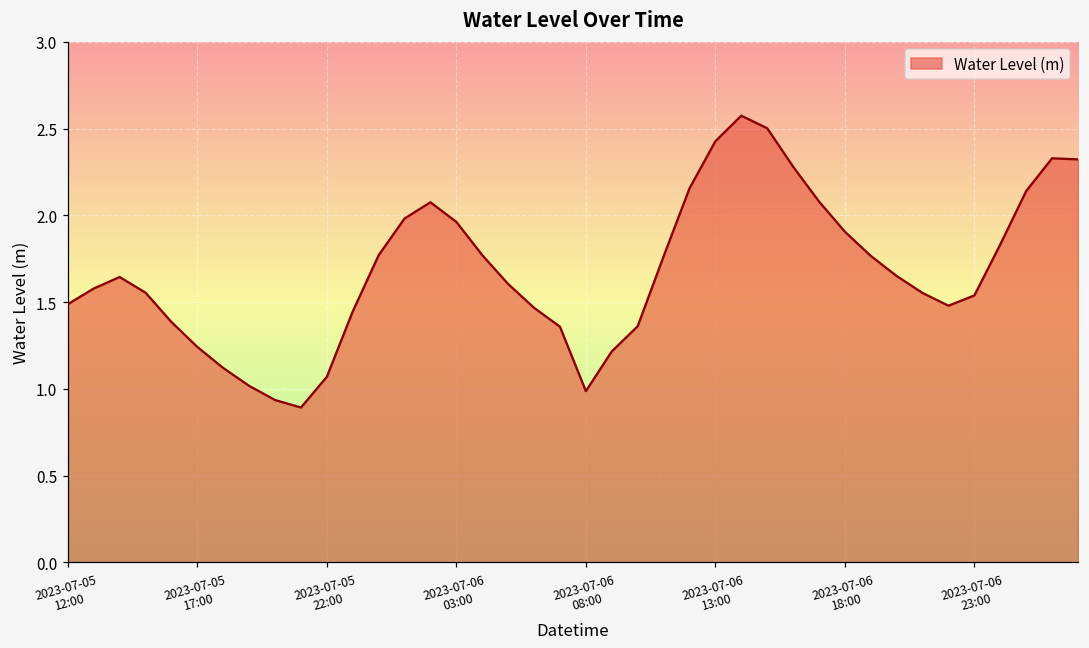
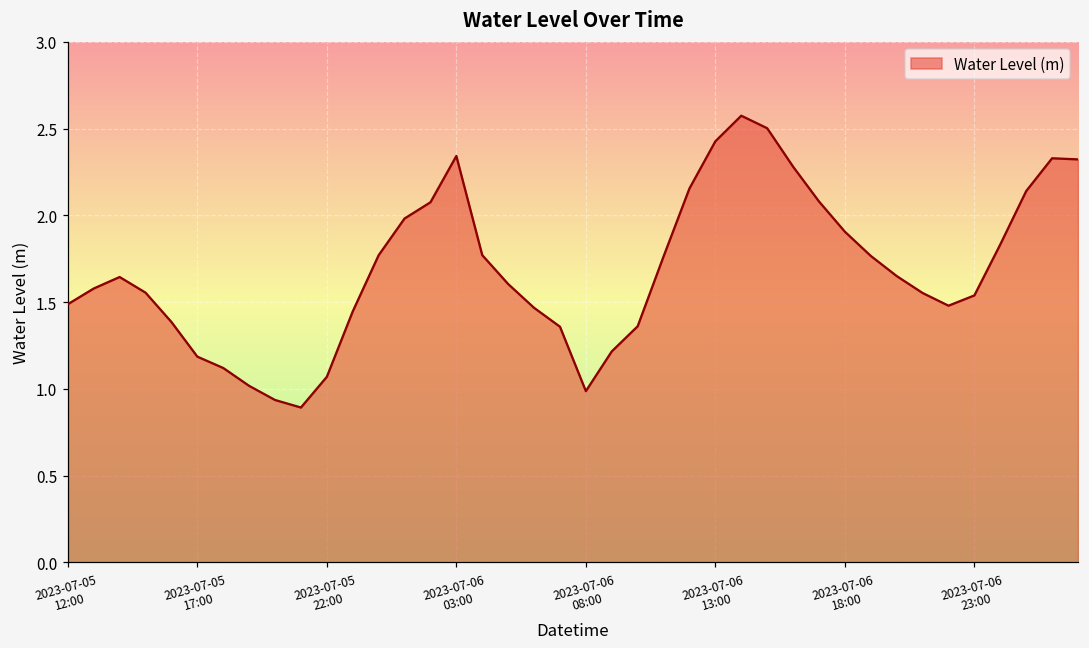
  {
    "2023-07-05 12:00": 1.49,
-   "2023-07-05 17:00": 1.24,
+   "2023-07-05 17:00": 1.19,
    "2023-07-05 22:00": 1.07,
-   "2023-07-06 03:00": 1.96,
+   "2023-07-06 03:00": 2.34,
    "2023-07-06 08:00": 0.99,
    "2023-07-06 13:00": 2.43,
    "2023-07-06 18:00": 1.91,
    "2023-07-06 23:00": 1.54
  }
